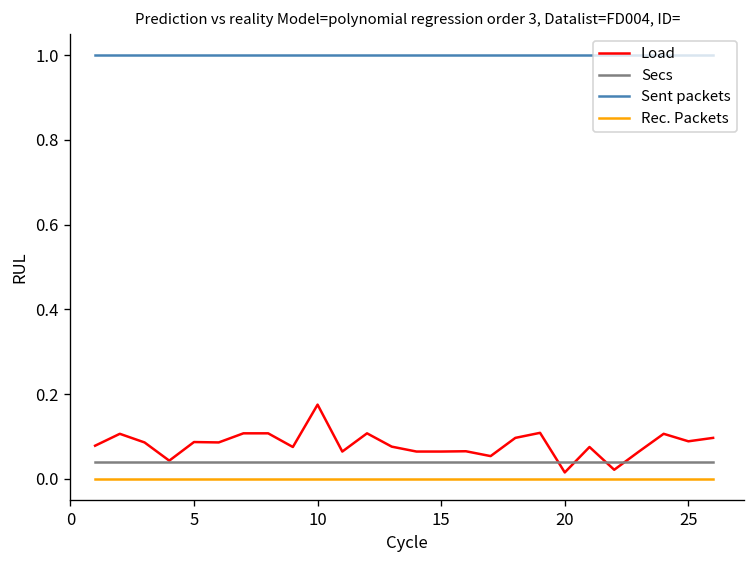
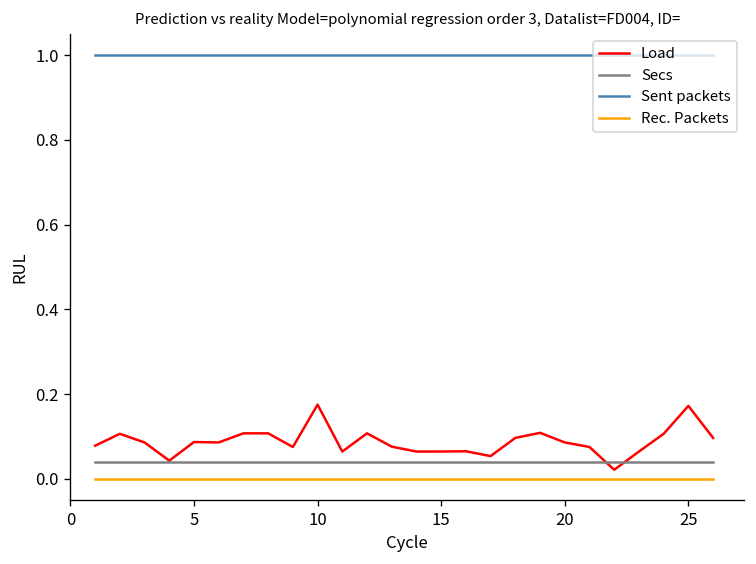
  {
    "Load": {
      "5": 0.09,
      "10": 0.18,
      "15": 0.06,
-     "20": 0.02,
-     "25": 0.09
+     "20": 0.09,
+     "25": 0.17
    },
    "Secs": {
      "5": 0.04,
      "10": 0.04,
      "15": 0.04,
      "20": 0.04,
      "25": 0.04
    },
    "Sent packets": {
      "5": 1.00,
      "10": 1.00,
      "15": 1.00,
      "20": 1.00
    },
    "Rec. Packets": {
      "5": 0.00,
      "10": 0.00,
      "15": 0.00,
      "20": 0.00,
      "25": 0.00
    }
  }
